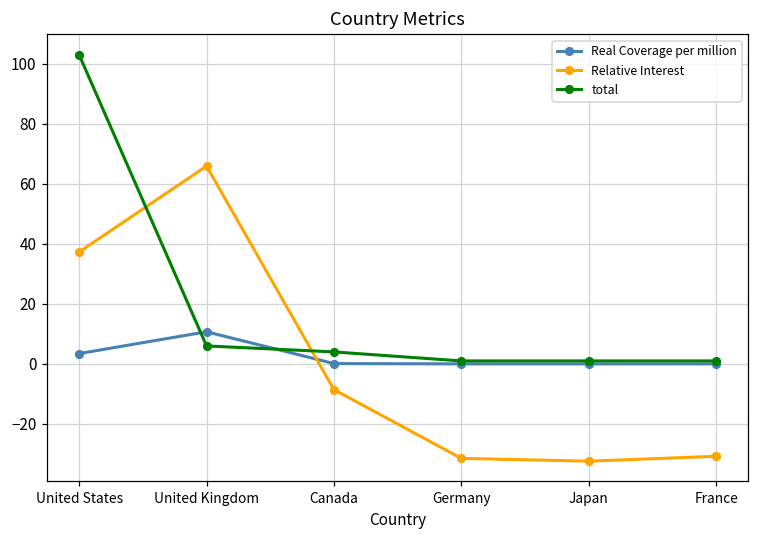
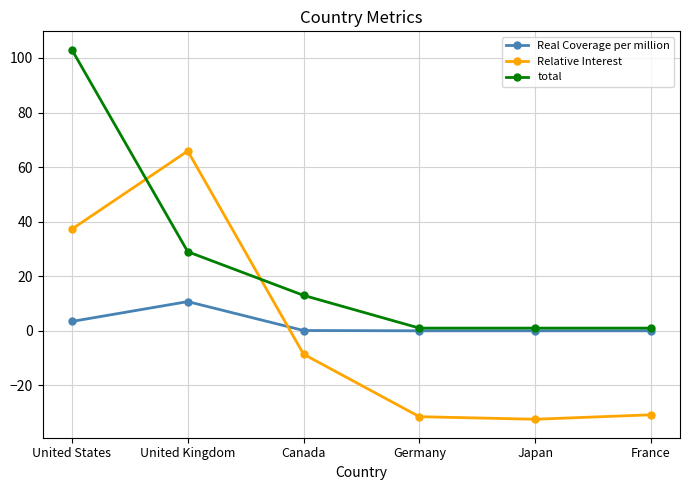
  {
    "Real Coverage per million": {
      "United States": 3,
      "United Kingdom": 11,
      "Canada": 0,
      "Germany": 0,
      "Japan": 0,
      "France": 0
    },
    "Relative Interest": {
      "United States": 37,
      "United Kingdom": 66,
      "Canada": -9,
      "Germany": -31,
      "Japan": -32,
      "France": -31
    },
    "total": {
      "United States": 103,
-     "United Kingdom": 6,
-     "Canada": 4,
+     "United Kingdom": 29,
+     "Canada": 13,
      "Germany": 1,
      "Japan": 1,
      "France": 1
    }
  }
